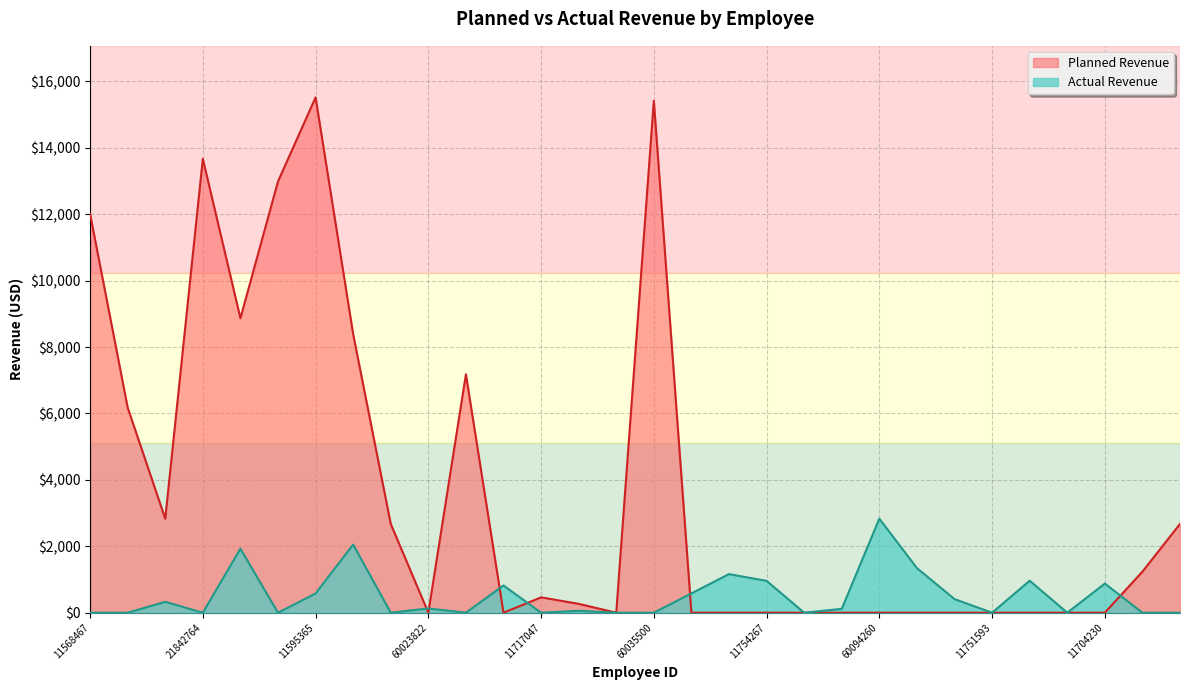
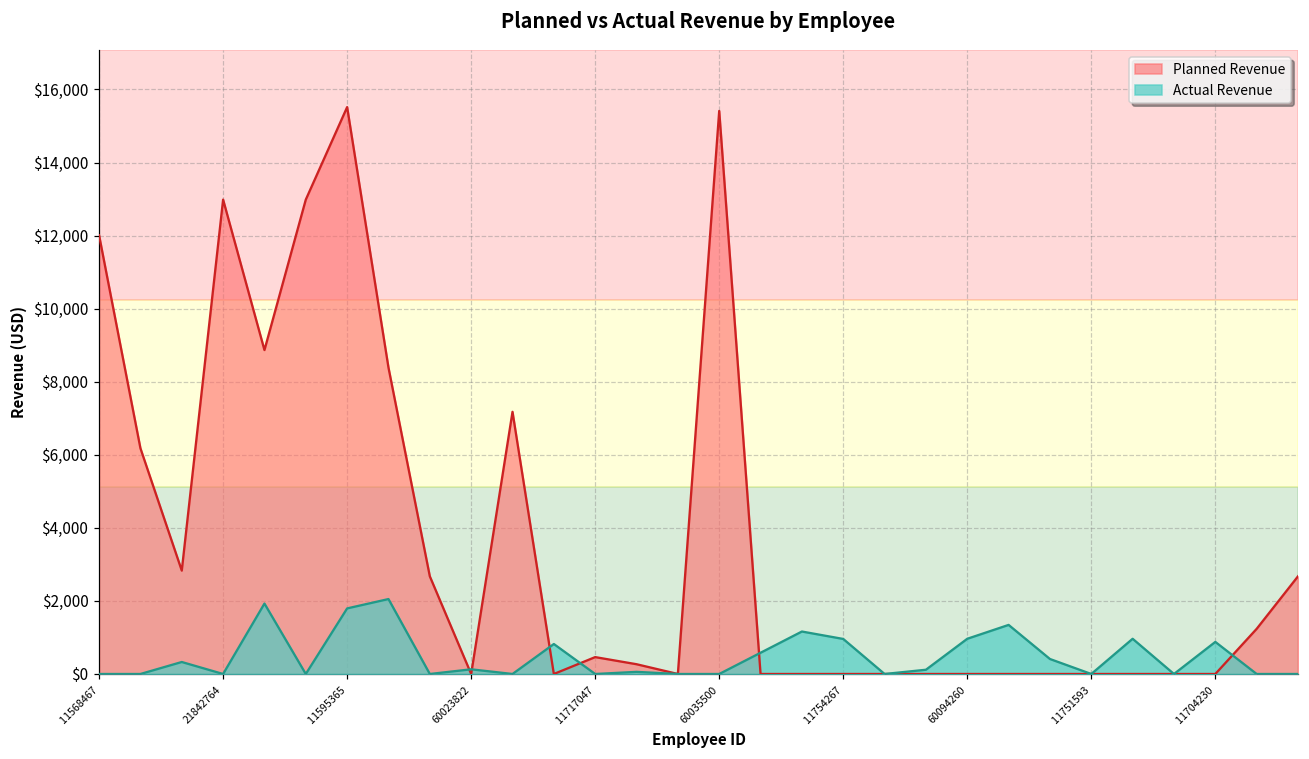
  {
    "Planned Revenue": {
      "11568467": "$12,000",
-     "21842764": "$13,700",
+     "21842764": "$13,000",
      "11595365": "$15,500",
      "60023822": "$0",
      "11717047": "$500",
      "60035500": "$15,400",
      "11754267": "$0",
      "60094260": "$0",
      "11704230": "$0"
    },
    "Actual Revenue": {
      "11568467": "$0",
      "21842764": "$0",
-     "11595365": "$600",
+     "11595365": "$1,800",
      "60023822": "$100",
      "11717047": "$0",
      "60035500": "$0",
      "11754267": "$1,000",
-     "60094260": "$2,800",
+     "60094260": "$1,000",
      "11704230": "$900"
    }
  }
